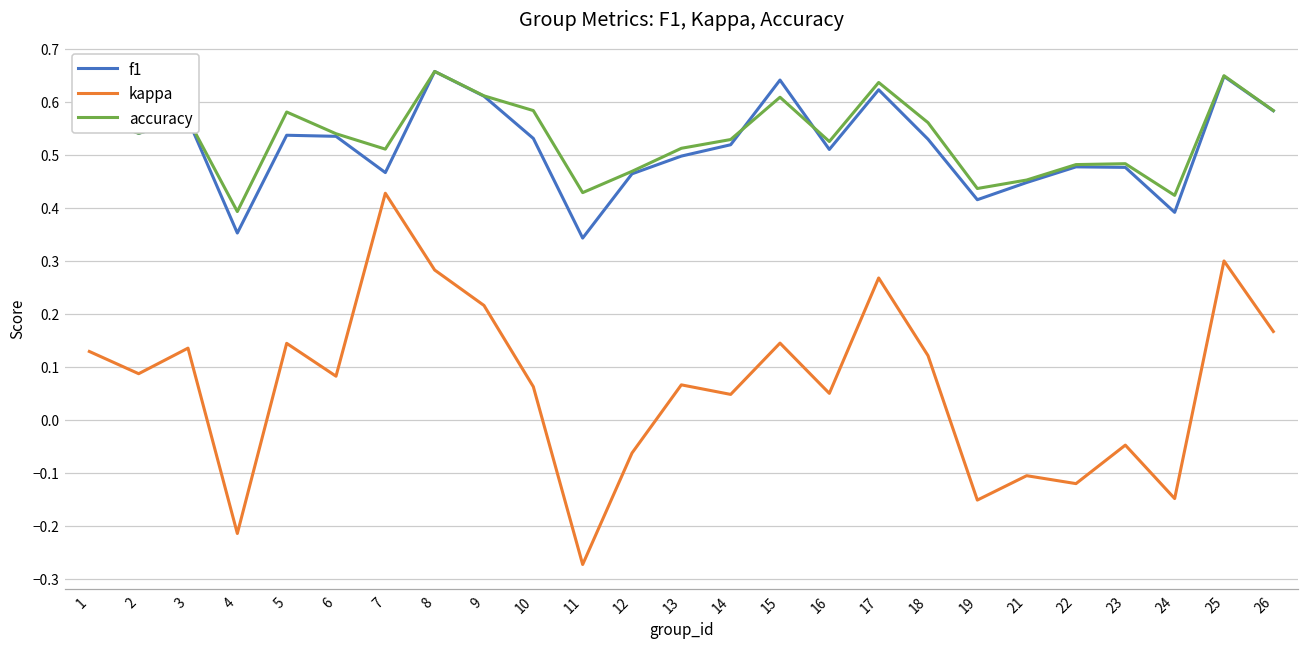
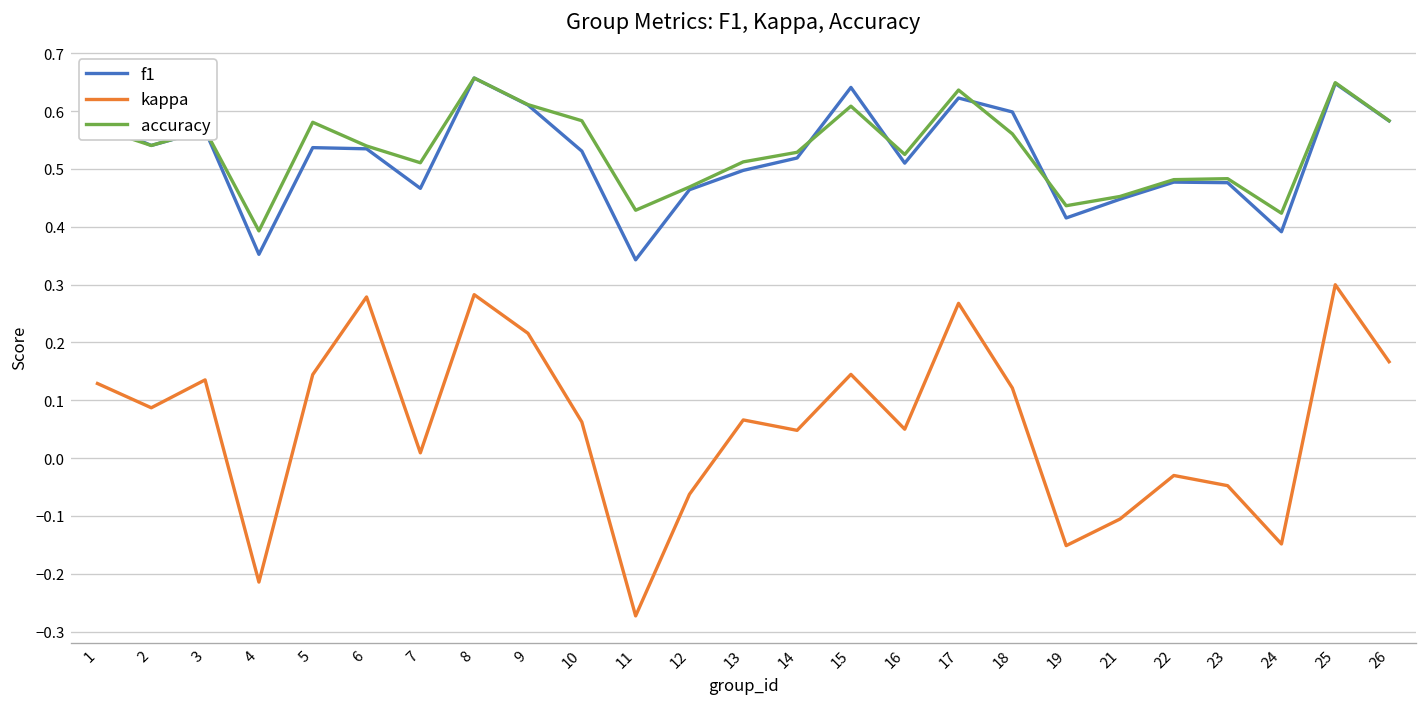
  {
    "f1": {
      "4": 0.35,
      "5": 0.54,
      "7": 0.47,
      "10": 0.53,
      "11": 0.34,
      "13": 0.50,
      "14": 0.52,
      "15": 0.64,
      "16": 0.51,
      "17": 0.62,
-     "18": 0.53,
+     "18": 0.60,
      "19": 0.42,
      "23": 0.48,
      "24": 0.39
    },
    "kappa": {
      "1": 0.13,
      "2": 0.09,
      "3": 0.14,
      "4": -0.21,
      "5": 0.14,
-     "6": 0.08,
-     "7": 0.43,
+     "6": 0.28,
+     "7": 0.01,
      "8": 0.28,
      "9": 0.22,
      "10": 0.06,
      "11": -0.27,
      "12": -0.06,
      "13": 0.07,
      "14": 0.05,
      "15": 0.14,
      "16": 0.05,
      "17": 0.27,
      "18": 0.12,
      "19": -0.15,
      "21": -0.11,
-     "22": -0.12,
+     "22": -0.03,
      "23": -0.05,
      "24": -0.15,
      "25": 0.30,
      "26": 0.17
    },
    "accuracy": {
      "4": 0.39,
      "5": 0.58,
      "7": 0.51,
      "10": 0.58,
      "11": 0.43,
      "13": 0.51,
      "14": 0.53,
      "15": 0.61,
      "16": 0.53,
      "17": 0.64,
      "18": 0.56,
      "19": 0.44,
      "23": 0.48,
      "24": 0.42
    }
  }
